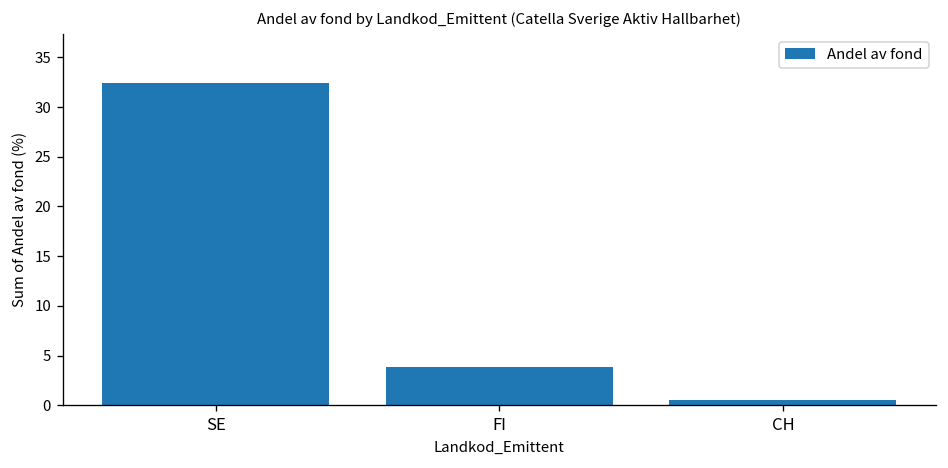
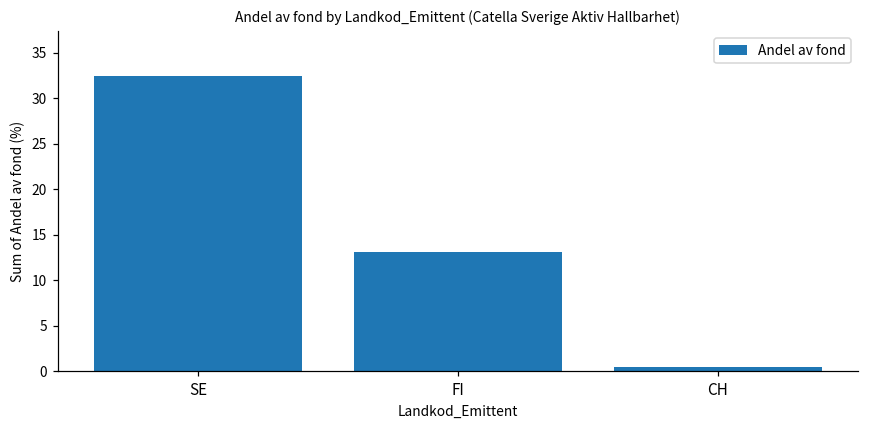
  {
    "SE": 32,
-   "FI": 4,
+   "FI": 13,
    "CH": 1
  }
